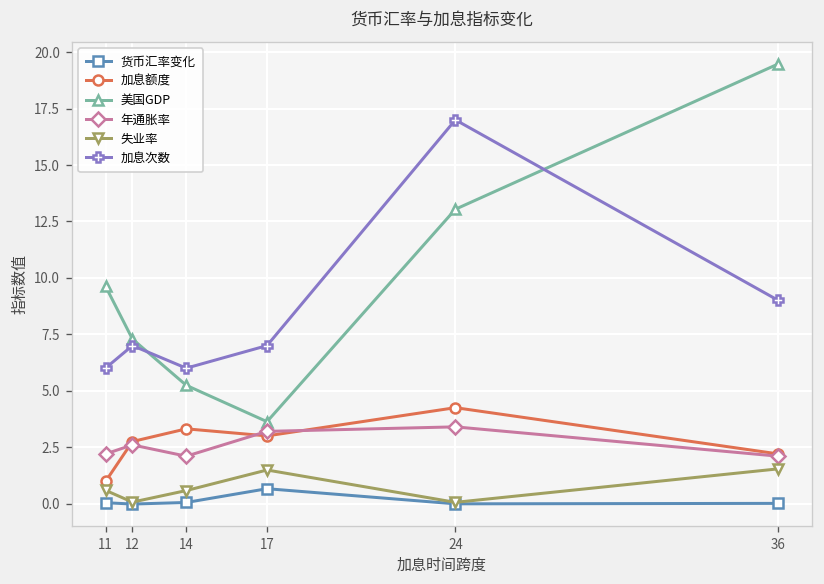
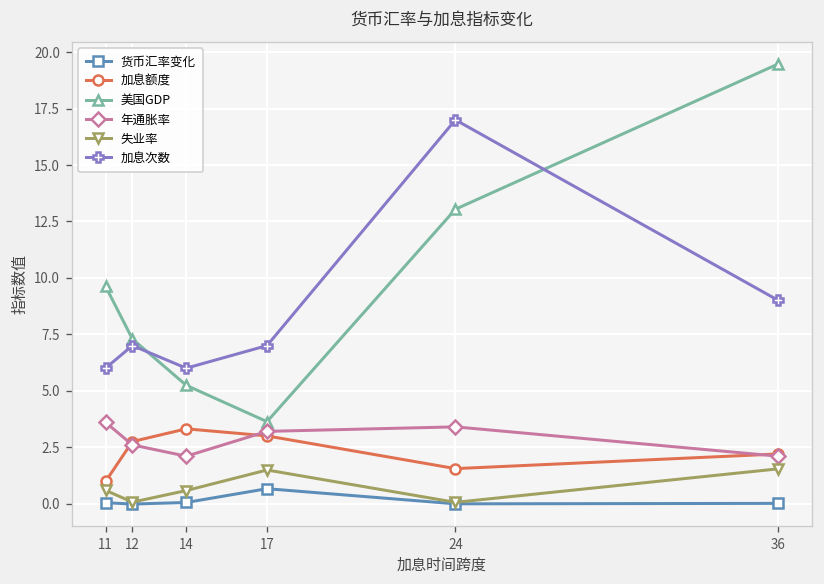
  {
    "加息额度": {
      "11": 1.0,
      "12": 2.8,
      "14": 3.3,
      "17": 3.0,
-     "24": 4.3
+     "24": 1.6
    },
    "年通胀率": {
-     "11": 2.2,
+     "11": 3.6,
      "12": 2.6,
      "14": 2.1,
      "17": 3.2,
      "24": 3.4
    },
    "失业率": {
      "11": 0.6,
      "14": 0.6,
      "17": 1.5,
      "36": 1.5
    }
  }
